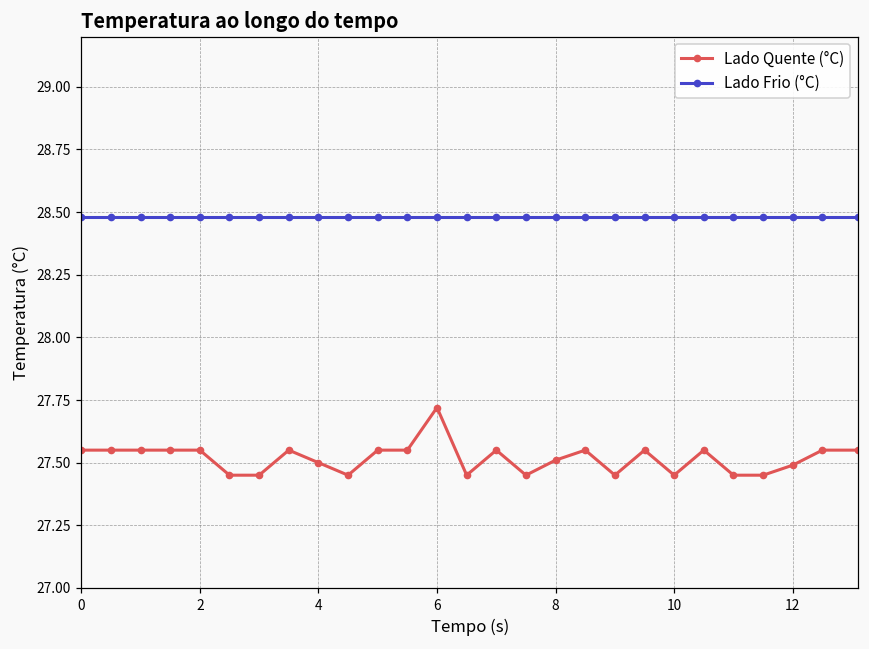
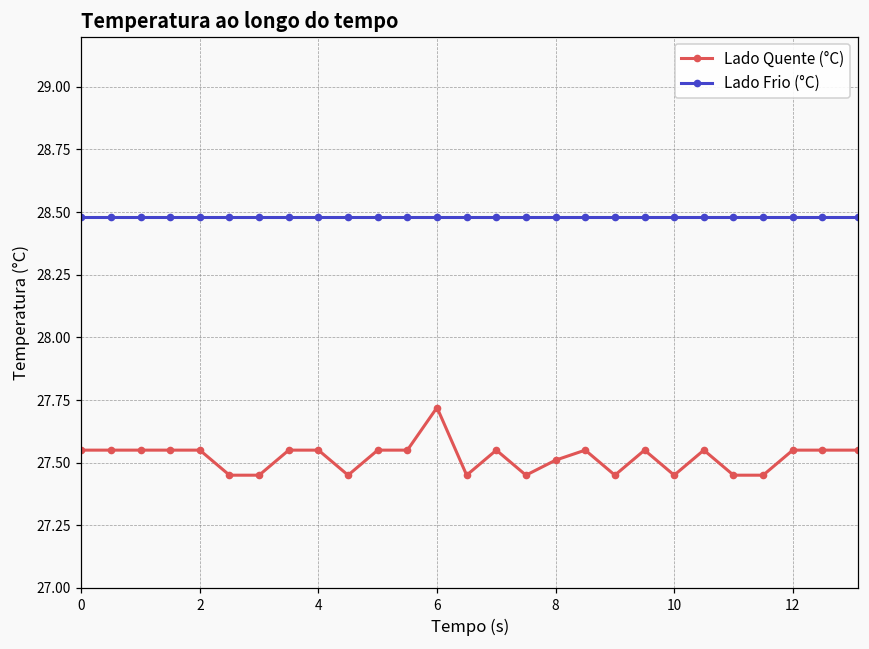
  {
    "Lado Quente (°C)": {
      "0": 27.55,
      "2": 27.55,
-     "4": 27.50,
+     "4": 27.55,
      "6": 27.72,
      "8": 27.51,
      "10": 27.45,
-     "12": 27.49
+     "12": 27.55
    },
    "Lado Frio (°C)": {
      "0": 28.48,
      "2": 28.48,
      "4": 28.48,
      "6": 28.48,
      "8": 28.48,
      "10": 28.48,
      "12": 28.48
    }
  }
